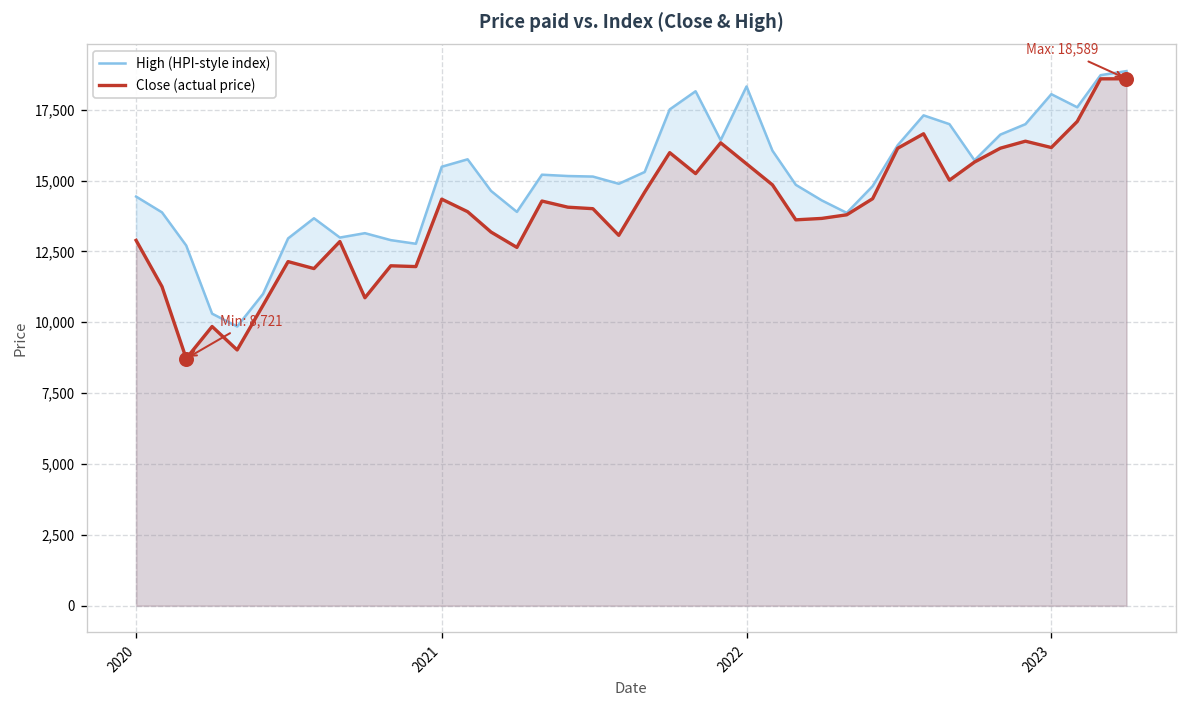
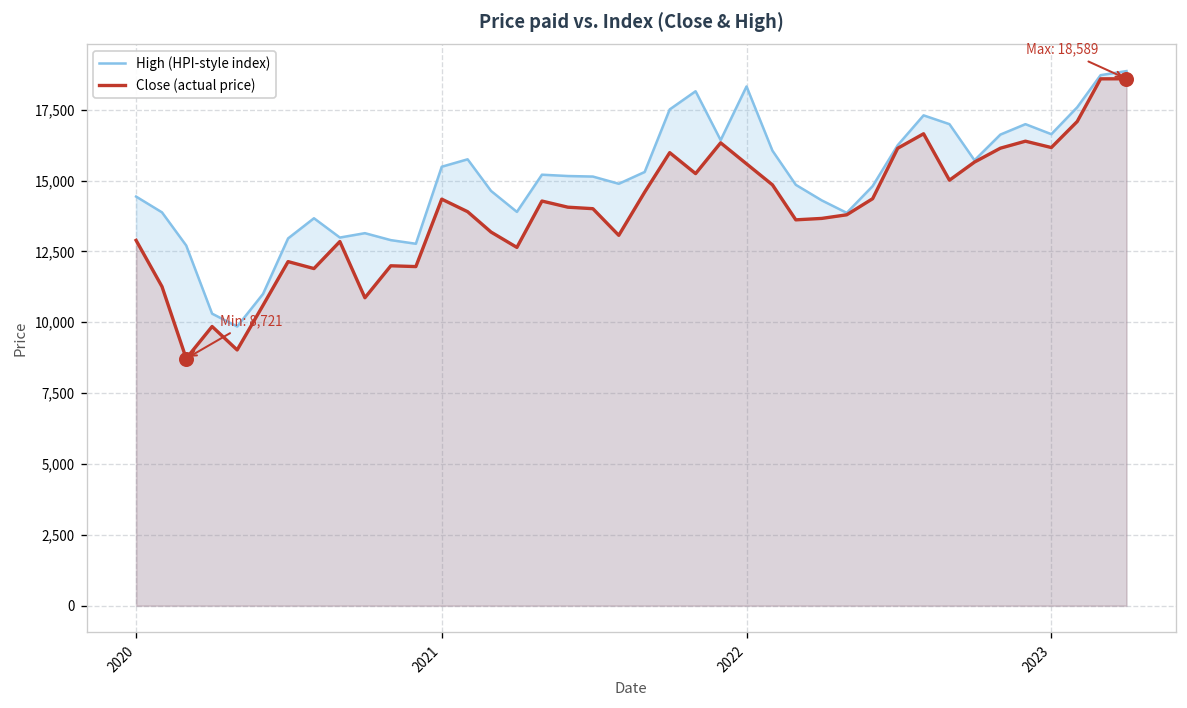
  {
    "High (HPI-style index)": {
      "2020": "14,400",
      "2021": "15,500",
      "2022": "18,300",
-     "2023": "18,000"
+     "2023": "16,600"
    }
  }
